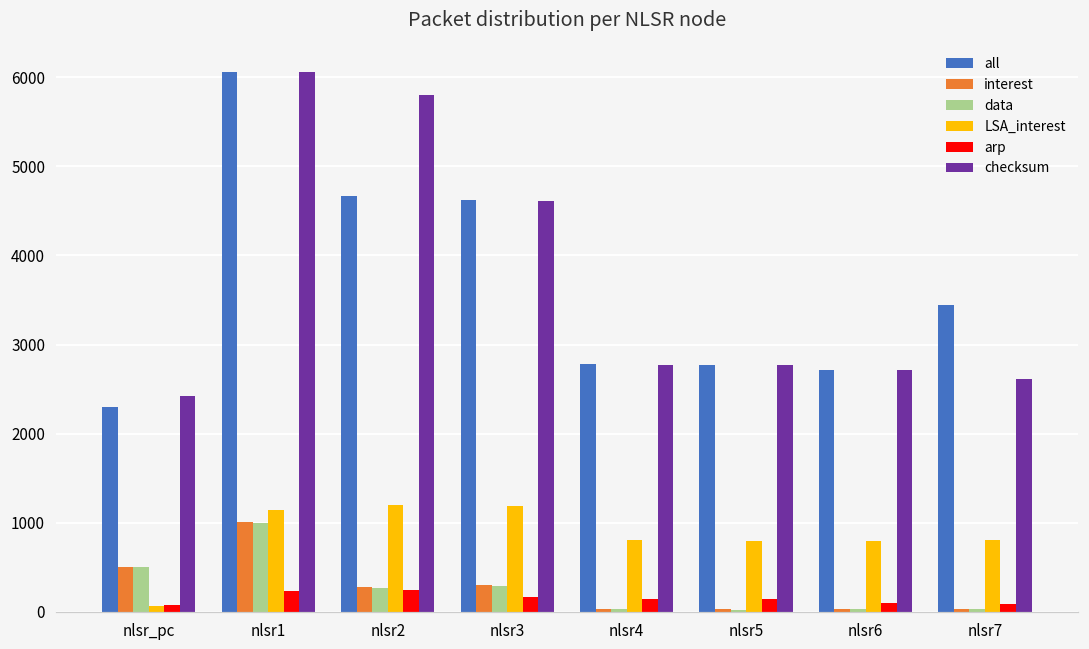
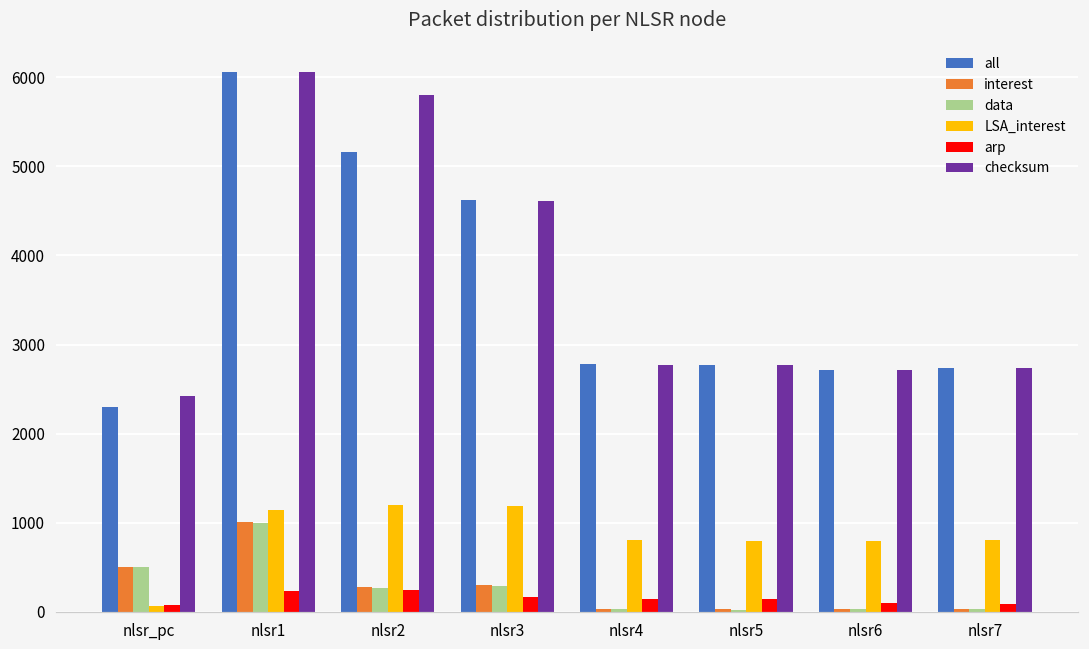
  {
    "all": {
      "nlsr_pc": 2300,
      "nlsr1": 6100,
-     "nlsr2": 4700,
+     "nlsr2": 5200,
      "nlsr3": 4600,
      "nlsr4": 2800,
      "nlsr5": 2800,
      "nlsr6": 2700,
-     "nlsr7": 3400
+     "nlsr7": 2700
    },
    "interest": {
      "nlsr_pc": 500,
      "nlsr1": 1000,
      "nlsr2": 300,
      "nlsr3": 300,
      "nlsr4": 0,
      "nlsr6": 0,
      "nlsr7": 0
    },
    "data": {
      "nlsr_pc": 500,
      "nlsr1": 1000,
      "nlsr2": 300,
      "nlsr3": 300,
      "nlsr4": 0,
      "nlsr7": 0
    },
    "LSA_interest": {
      "nlsr_pc": 100,
      "nlsr1": 1100,
      "nlsr2": 1200,
      "nlsr3": 1200,
      "nlsr4": 800,
      "nlsr5": 800,
      "nlsr6": 800,
      "nlsr7": 800
    },
    "arp": {
      "nlsr_pc": 100,
      "nlsr1": 200,
      "nlsr2": 300,
      "nlsr3": 200,
      "nlsr4": 100,
      "nlsr5": 200,
      "nlsr6": 100,
      "nlsr7": 100
    },
    "checksum": {
      "nlsr_pc": 2400,
      "nlsr1": 6100,
      "nlsr2": 5800,
      "nlsr3": 4600,
      "nlsr4": 2800,
      "nlsr5": 2800,
      "nlsr6": 2700,
-     "nlsr7": 2600
+     "nlsr7": 2700
    }
  }
